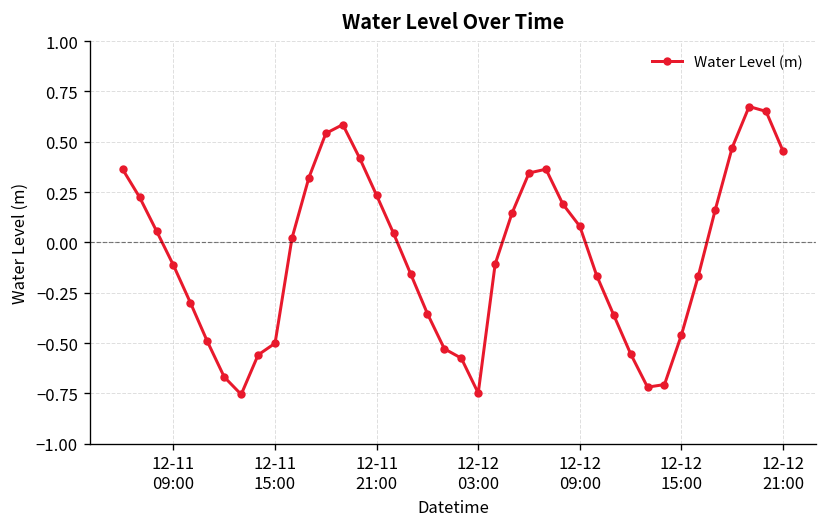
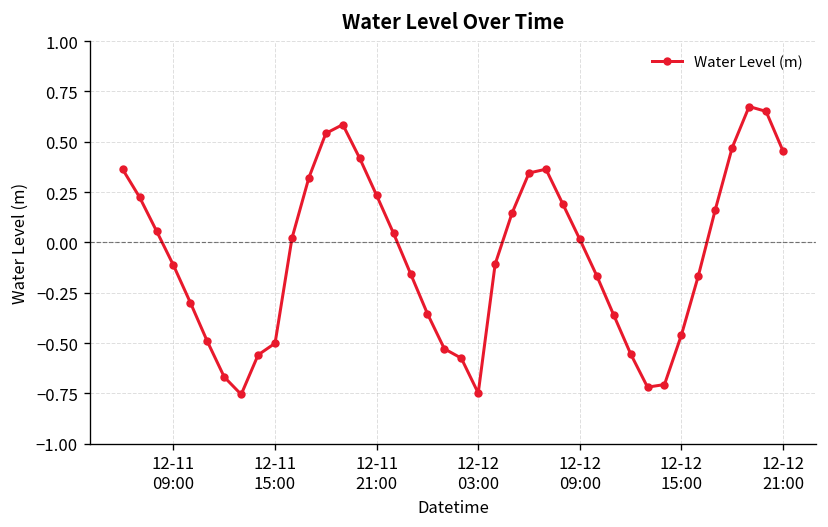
  {
    "12-11 09:00": -0.11,
    "12-11 15:00": -0.50,
    "12-11 21:00": 0.23,
    "12-12 03:00": -0.75,
-   "12-12 09:00": 0.08,
+   "12-12 09:00": 0.02,
    "12-12 15:00": -0.46,
    "12-12 21:00": 0.45
  }
